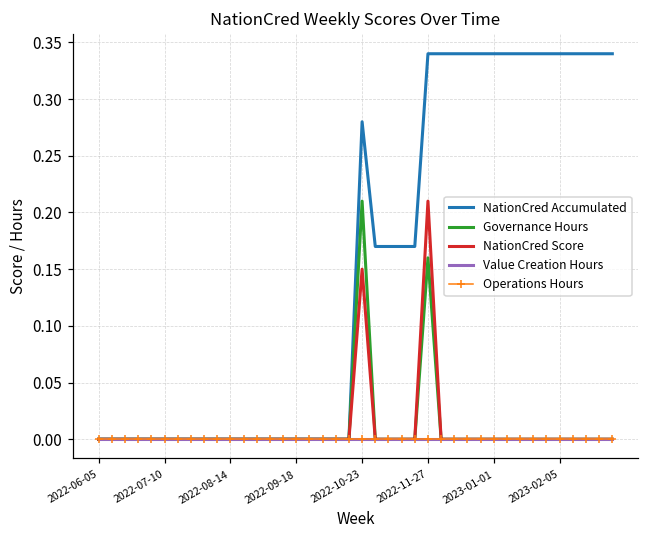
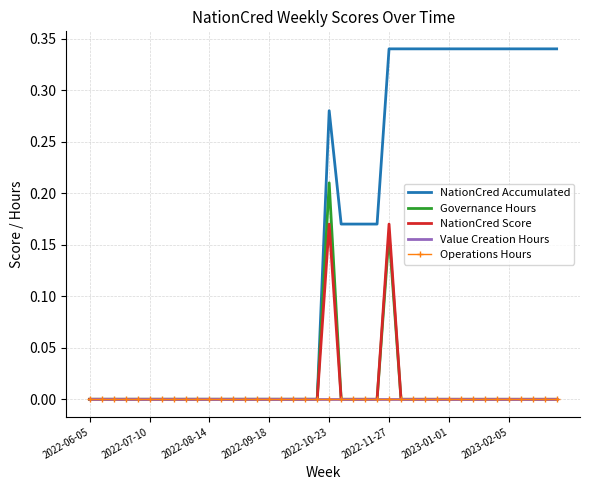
  {
    "NationCred Accumulated": {
      "2022-10-23": 0.28,
      "2022-11-27": 0.34,
      "2023-01-01": 0.34,
      "2023-02-05": 0.34
    },
    "Governance Hours": {
      "2022-10-23": 0.21,
      "2022-11-27": 0.16
    },
    "NationCred Score": {
-     "2022-10-23": 0.15,
-     "2022-11-27": 0.21
+     "2022-10-23": 0.17,
+     "2022-11-27": 0.17
    },
    "Operations Hours": {
      "2022-10-23": 0.00,
      "2022-11-27": 0.00
    }
  }
